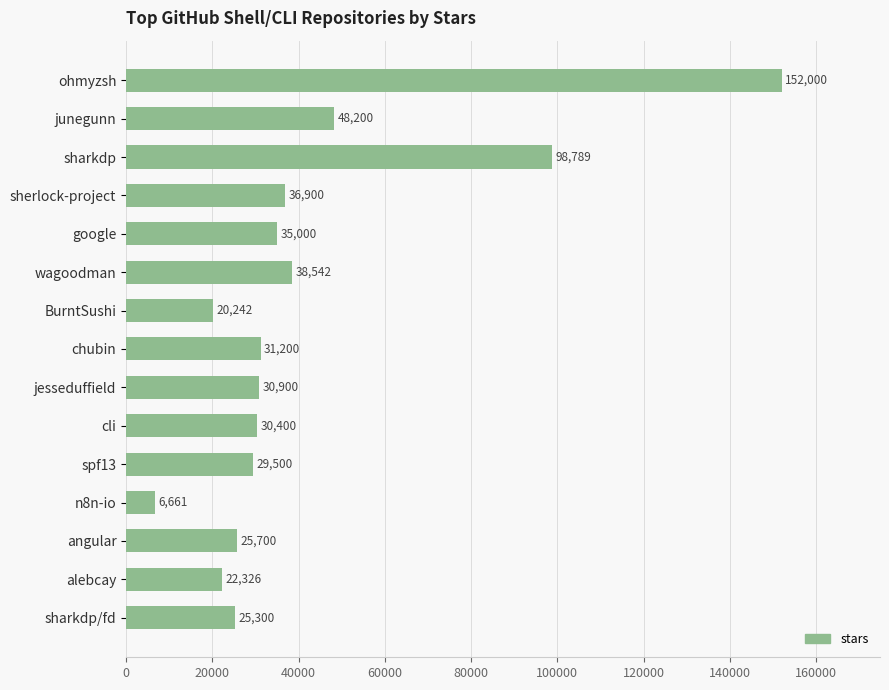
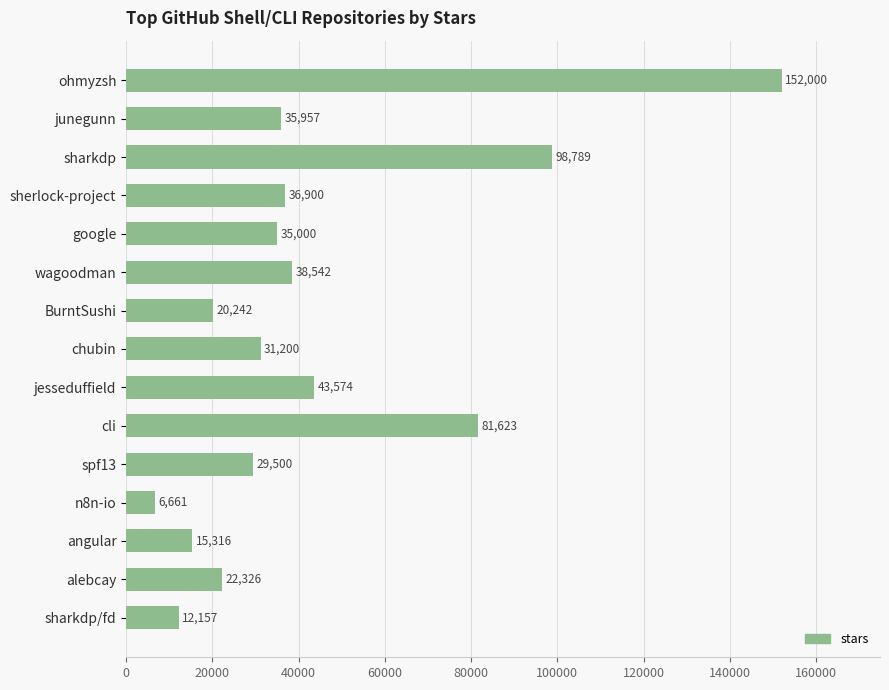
  {
    "ohmyzsh": "152,000",
-   "junegunn": "48,200",
+   "junegunn": "35,957",
    "sharkdp": "98,789",
    "sherlock-project": "36,900",
    "google": "35,000",
    "wagoodman": "38,542",
    "BurntSushi": "20,242",
    "chubin": "31,200",
-   "jesseduffield": "30,900",
-   "cli": "30,400",
+   "jesseduffield": "43,574",
+   "cli": "81,623",
    "spf13": "29,500",
    "n8n-io": "6,661",
-   "angular": "25,700",
+   "angular": "15,316",
    "alebcay": "22,326",
-   "sharkdp/fd": "25,300"
+   "sharkdp/fd": "12,157"
  }
